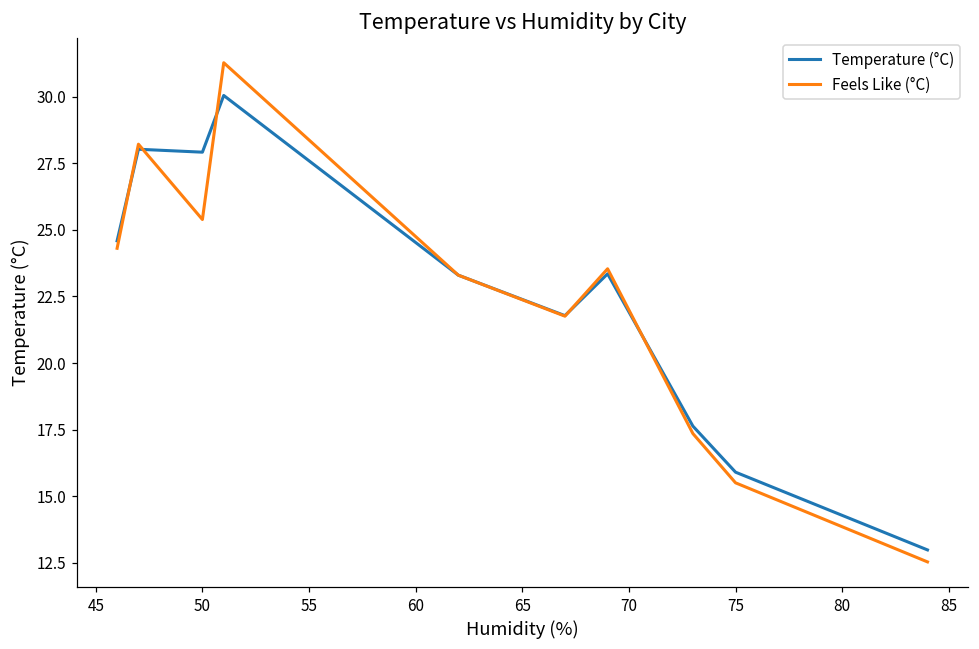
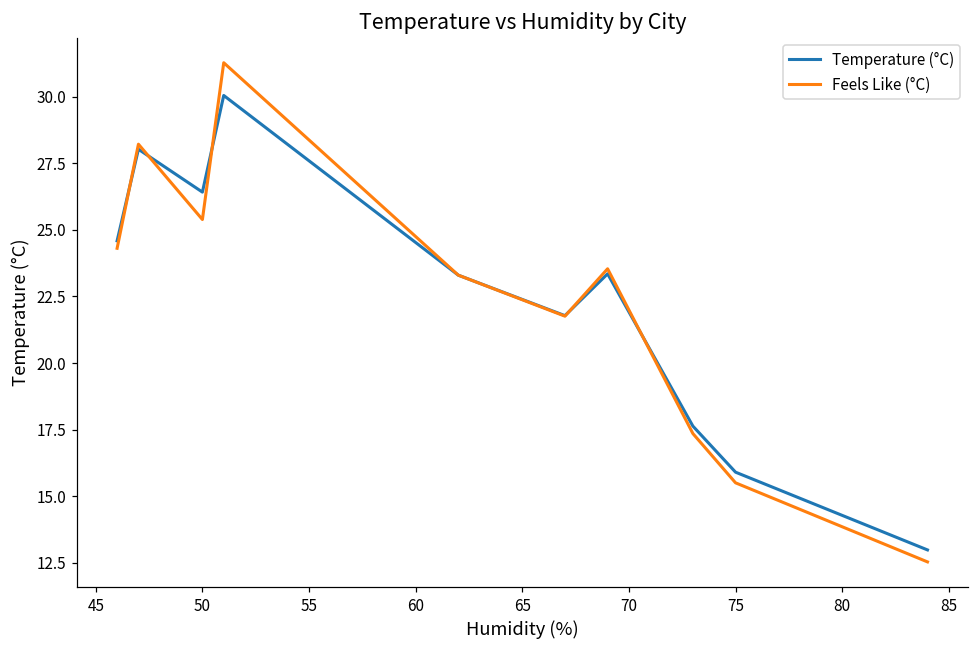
  {
    "Temperature (°C)": {
-     "50": 27.9,
+     "50": 26.4,
      "75": 15.9
    },
    "Feels Like (°C)": {
      "50": 25.4,
      "75": 15.5
    }
  }
